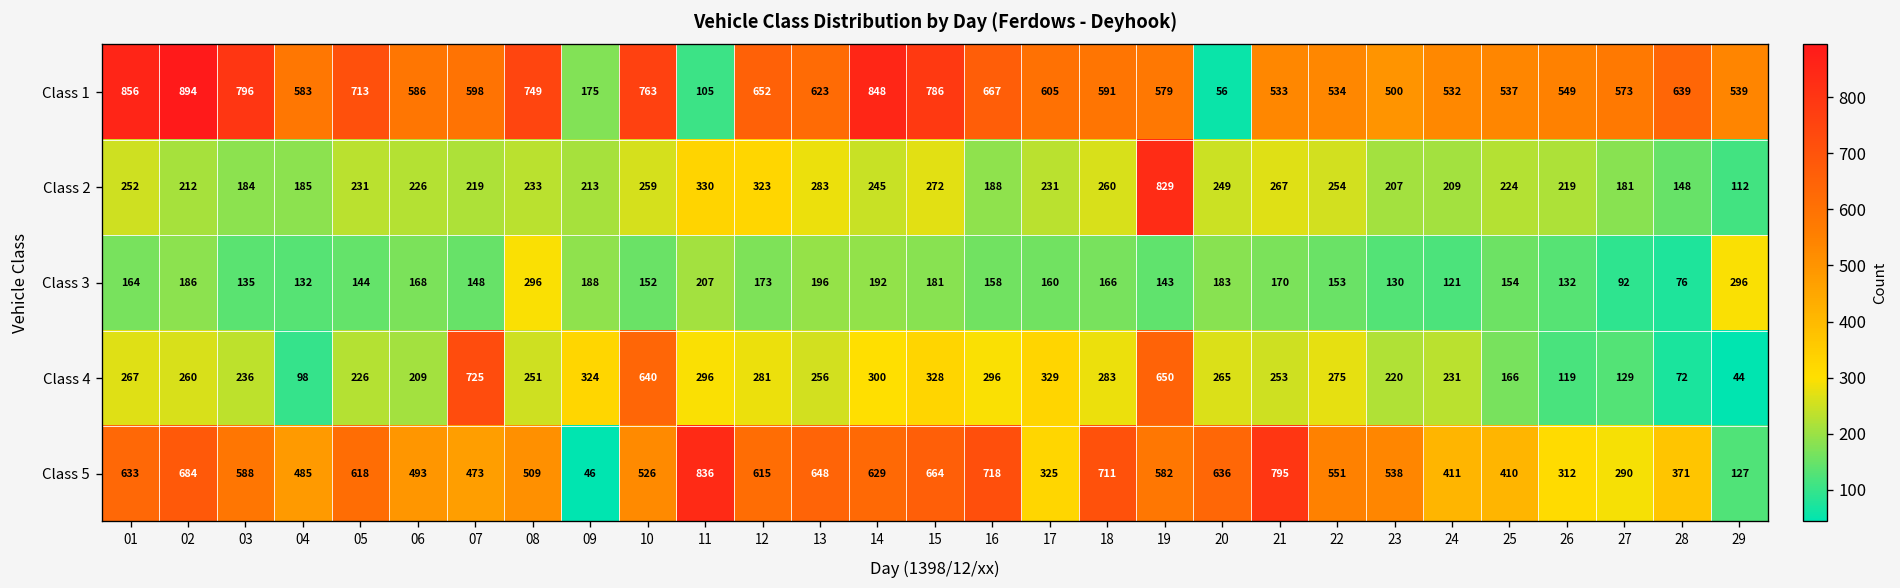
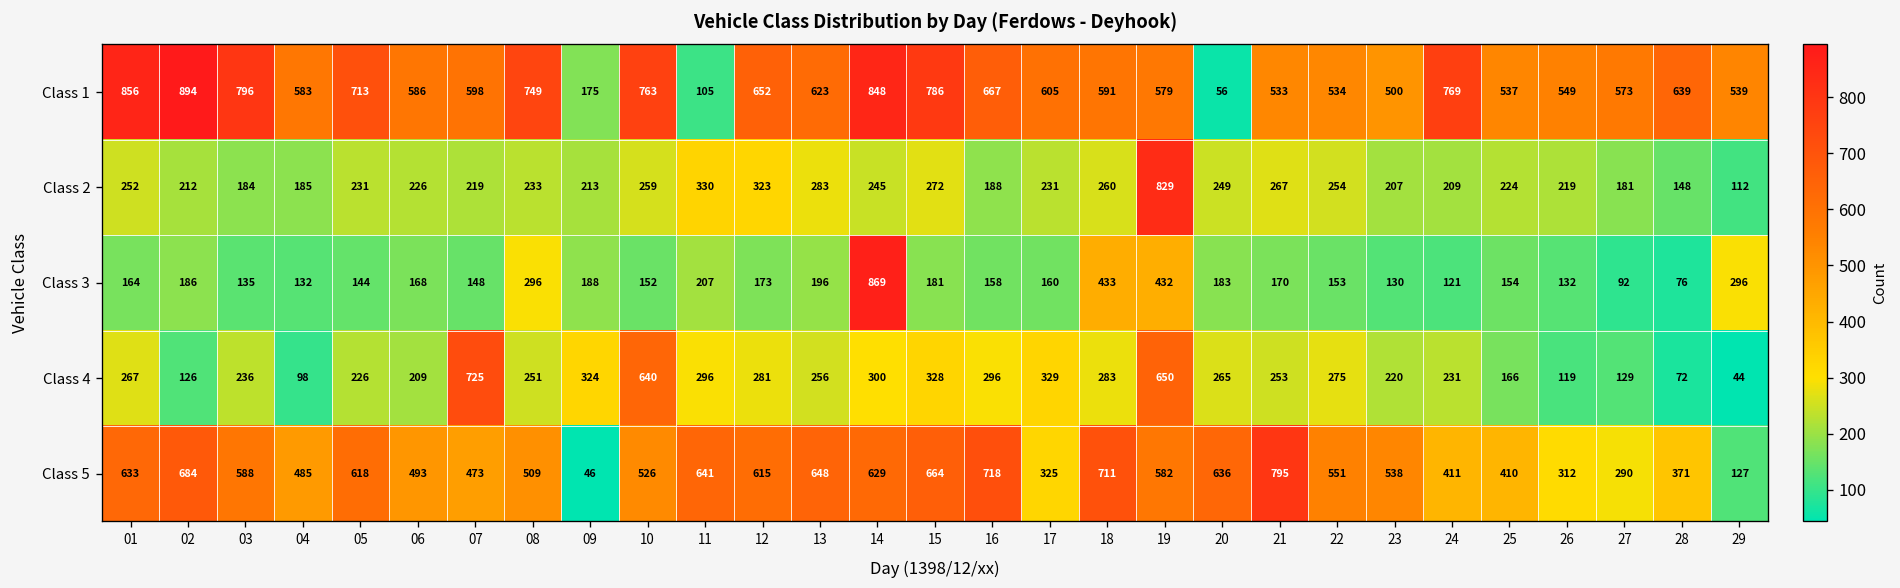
  {
    "Class 1": {
      "01": 856,
      "02": 894,
      "03": 796,
      "04": 583,
      "05": 713,
      "06": 586,
      "07": 598,
      "08": 749,
      "09": 175,
      "10": 763,
      "11": 105,
      "12": 652,
      "13": 623,
      "14": 848,
      "15": 786,
      "16": 667,
      "17": 605,
      "18": 591,
      "19": 579,
      "20": 56,
      "21": 533,
      "22": 534,
      "23": 500,
-     "24": 532,
+     "24": 769,
      "25": 537,
      "26": 549,
      "27": 573,
      "28": 639,
      "29": 539
    },
    "Class 2": {
      "01": 252,
      "02": 212,
      "03": 184,
      "04": 185,
      "05": 231,
      "06": 226,
      "07": 219,
      "08": 233,
      "09": 213,
      "10": 259,
      "11": 330,
      "12": 323,
      "13": 283,
      "14": 245,
      "15": 272,
      "16": 188,
      "17": 231,
      "18": 260,
      "19": 829,
      "20": 249,
      "21": 267,
      "22": 254,
      "23": 207,
      "24": 209,
      "25": 224,
      "26": 219,
      "27": 181,
      "28": 148,
      "29": 112
    },
    "Class 3": {
      "01": 164,
      "02": 186,
      "03": 135,
      "04": 132,
      "05": 144,
      "06": 168,
      "07": 148,
      "08": 296,
      "09": 188,
      "10": 152,
      "11": 207,
      "12": 173,
      "13": 196,
-     "14": 192,
+     "14": 869,
      "15": 181,
      "16": 158,
      "17": 160,
-     "18": 166,
-     "19": 143,
+     "18": 433,
+     "19": 432,
      "20": 183,
      "21": 170,
      "22": 153,
      "23": 130,
      "24": 121,
      "25": 154,
      "26": 132,
      "27": 92,
      "28": 76,
      "29": 296
    },
    "Class 4": {
      "01": 267,
-     "02": 260,
+     "02": 126,
      "03": 236,
      "04": 98,
      "05": 226,
      "06": 209,
      "07": 725,
      "08": 251,
      "09": 324,
      "10": 640,
      "11": 296,
      "12": 281,
      "13": 256,
      "14": 300,
      "15": 328,
      "16": 296,
      "17": 329,
      "18": 283,
      "19": 650,
      "20": 265,
      "21": 253,
      "22": 275,
      "23": 220,
      "24": 231,
      "25": 166,
      "26": 119,
      "27": 129,
      "28": 72,
      "29": 44
    },
    "Class 5": {
      "01": 633,
      "02": 684,
      "03": 588,
      "04": 485,
      "05": 618,
      "06": 493,
      "07": 473,
      "08": 509,
      "09": 46,
      "10": 526,
-     "11": 836,
+     "11": 641,
      "12": 615,
      "13": 648,
      "14": 629,
      "15": 664,
      "16": 718,
      "17": 325,
      "18": 711,
      "19": 582,
      "20": 636,
      "21": 795,
      "22": 551,
      "23": 538,
      "24": 411,
      "25": 410,
      "26": 312,
      "27": 290,
      "28": 371,
      "29": 127
    }
  }
